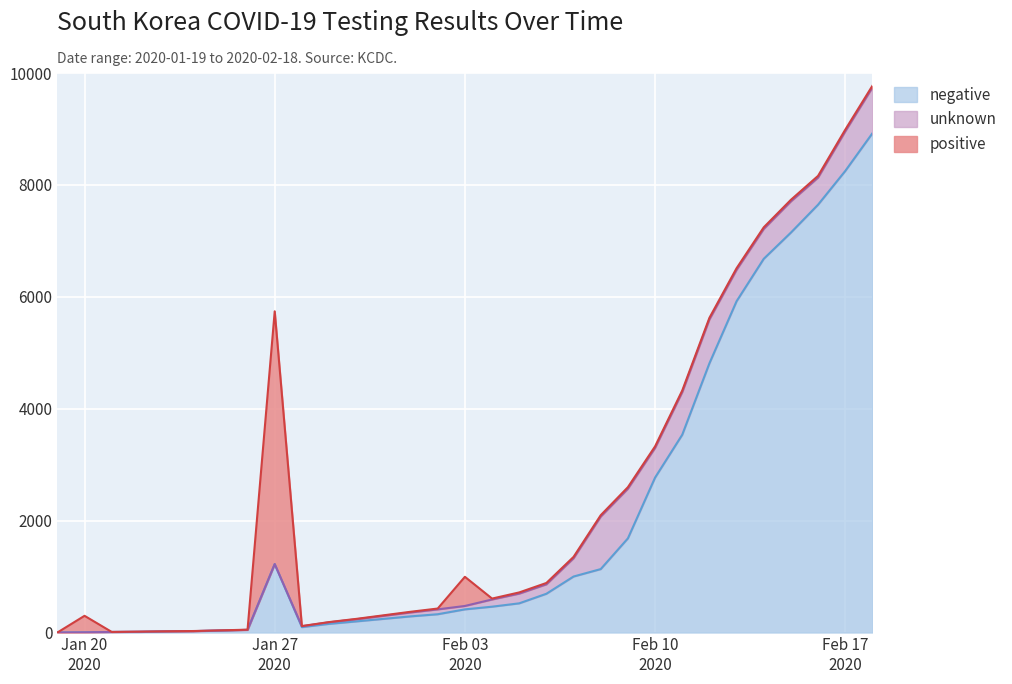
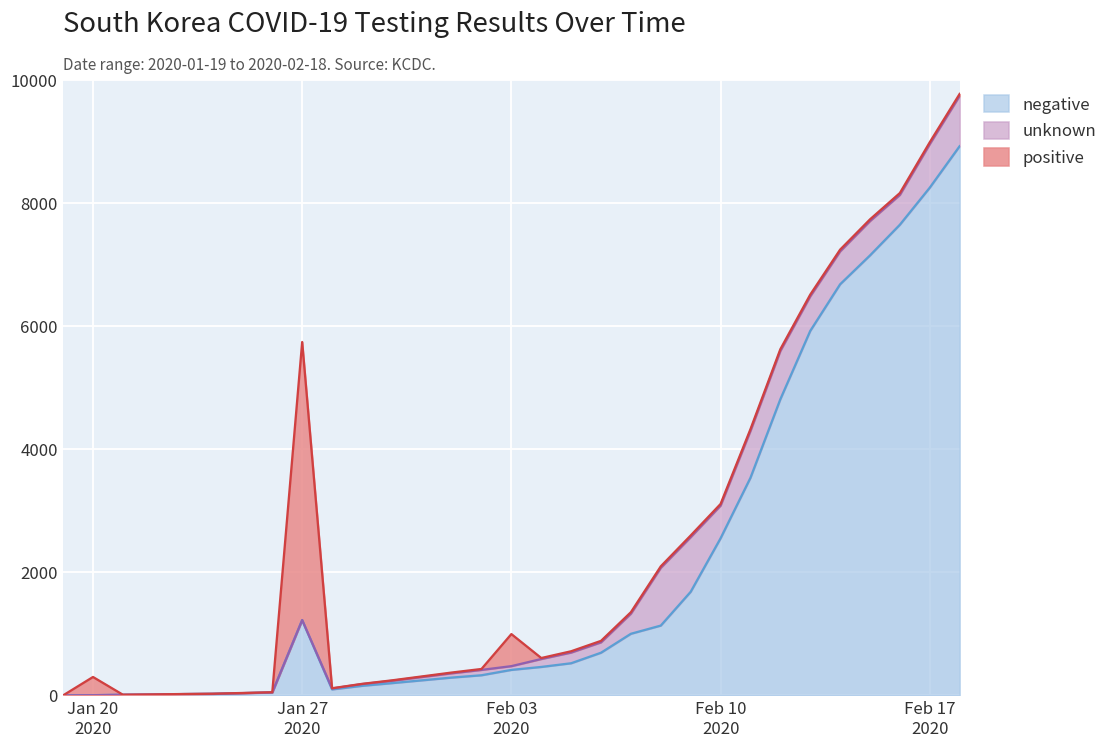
  {
    "negative": {
      "Feb 03 2020": 400,
-     "Feb 10 2020": 2800,
+     "Feb 10 2020": 2600,
      "Feb 17 2020": 8200
    },
    "unknown": {
      "Feb 03 2020": 100
    },
    "positive": {
      "Jan 20 2020": 300,
      "Jan 27 2020": 4500,
      "Feb 03 2020": 500
    }
  }
